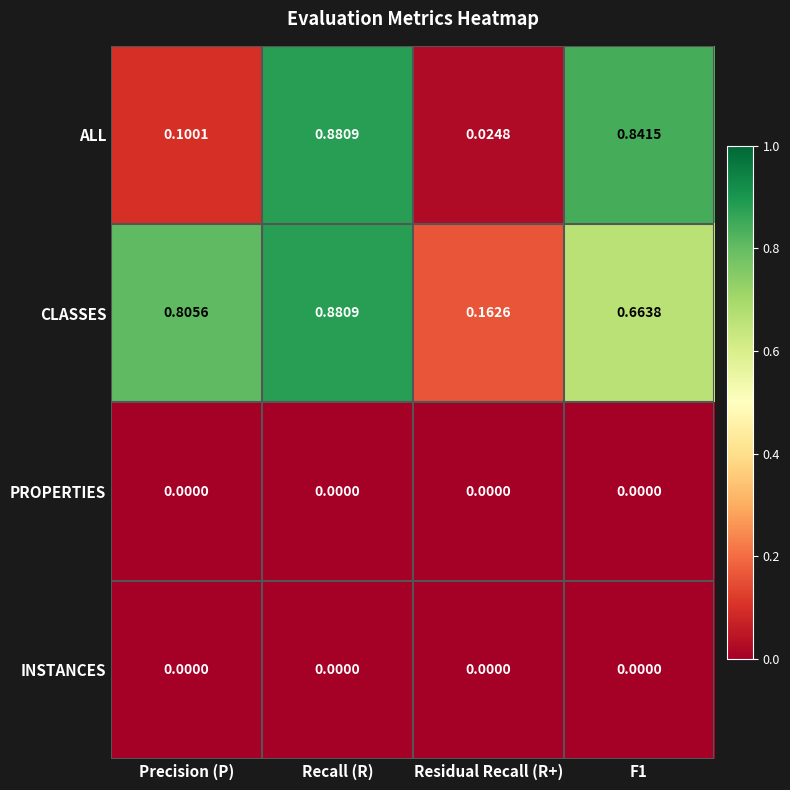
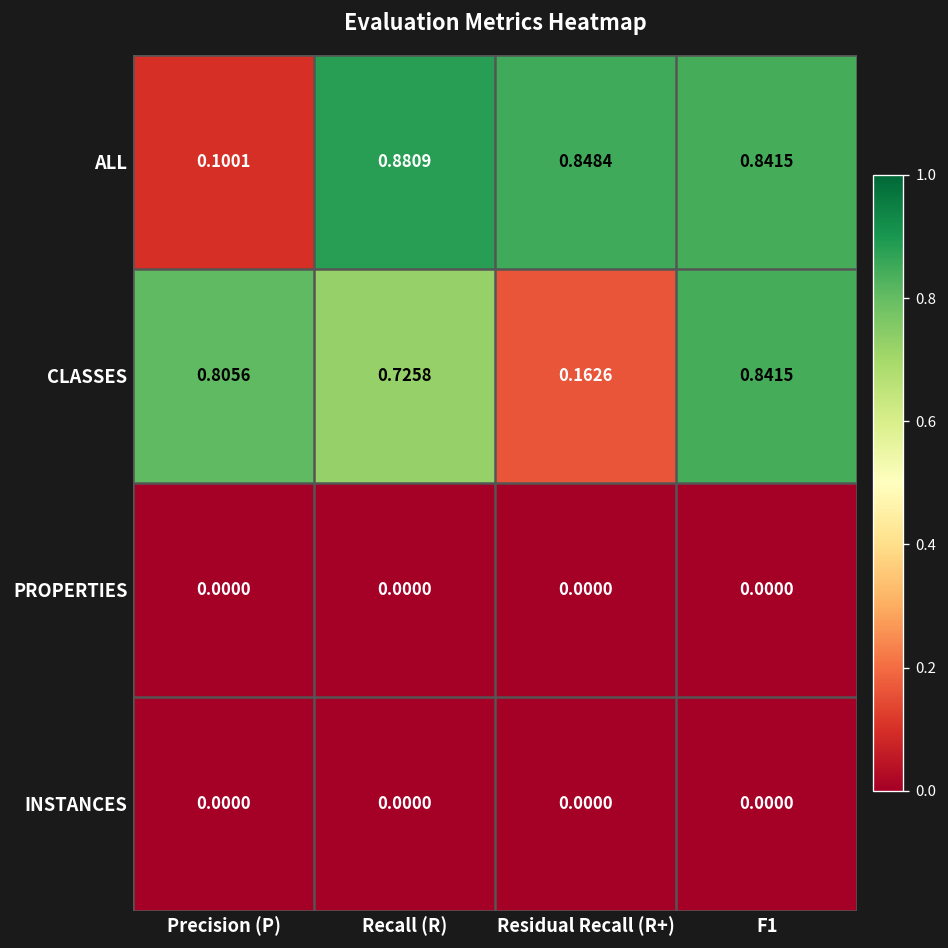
  {
    "ALL": {
      "Precision (P)": 0.1001,
      "Recall (R)": 0.8809,
-     "Residual Recall (R+)": 0.0248,
+     "Residual Recall (R+)": 0.8484,
      "F1": 0.8415
    },
    "CLASSES": {
      "Precision (P)": 0.8056,
-     "Recall (R)": 0.8809,
+     "Recall (R)": 0.7258,
      "Residual Recall (R+)": 0.1626,
-     "F1": 0.6638
+     "F1": 0.8415
    },
    "PROPERTIES": {
      "Precision (P)": 0.0000,
      "Recall (R)": 0.0000,
      "Residual Recall (R+)": 0.0000,
      "F1": 0.0000
    },
    "INSTANCES": {
      "Precision (P)": 0.0000,
      "Recall (R)": 0.0000,
      "Residual Recall (R+)": 0.0000,
      "F1": 0.0000
    }
  }
